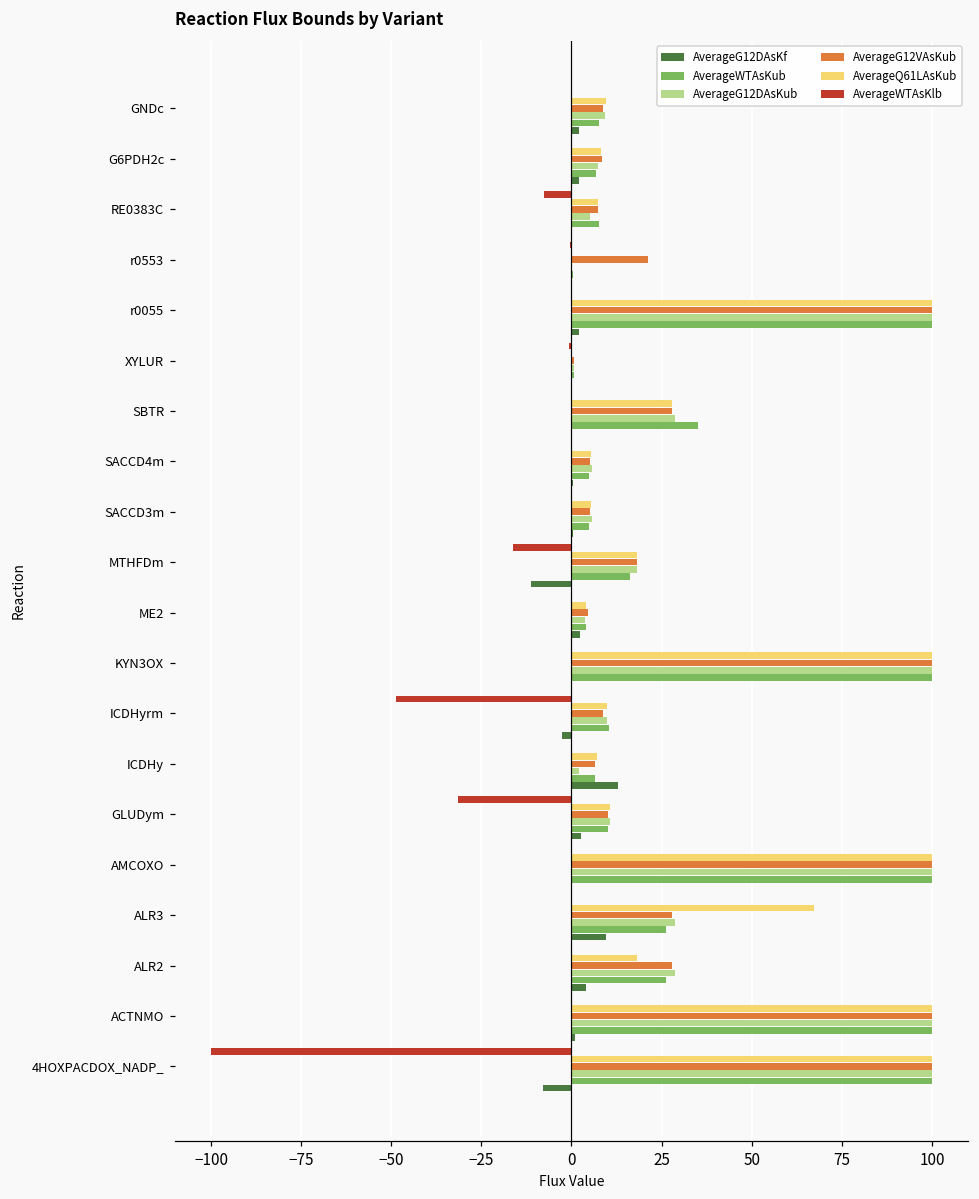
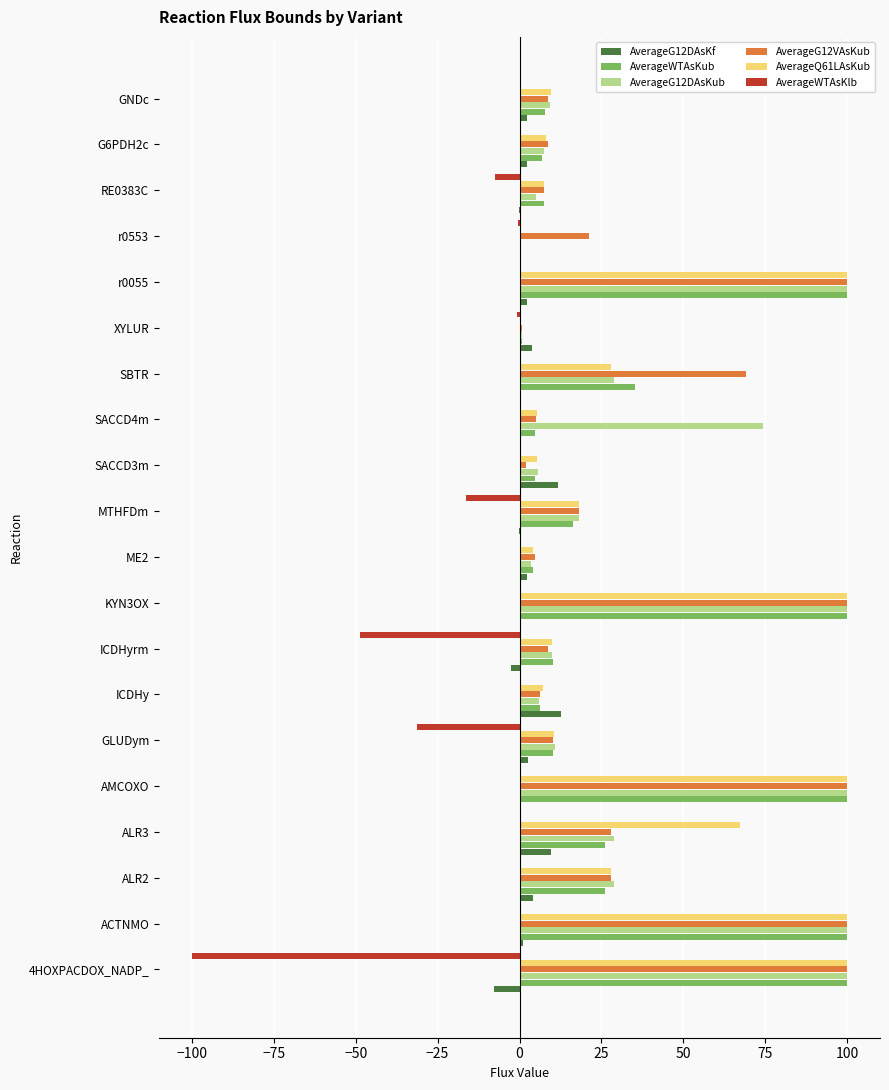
  {
    "AverageG12DAsKf": {
      "GNDc": 2,
      "G6PDH2c": 2,
      "r0055": 2,
-     "XYLUR": 0,
-     "SACCD3m": 0,
-     "MTHFDm": -11,
+     "XYLUR": 4,
+     "SACCD3m": 12,
+     "MTHFDm": 0,
      "ME2": 2,
      "ICDHyrm": -3,
      "ICDHy": 13,
      "GLUDym": 3,
      "ALR3": 10,
      "ALR2": 4,
      "ACTNMO": 1,
      "4HOXPACDOX_NADP_": -8
    },
    "AverageWTAsKub": {
      "GNDc": 8,
      "G6PDH2c": 7,
      "RE0383C": 8,
      "r0055": 100,
      "SBTR": 35,
      "SACCD4m": 5,
      "SACCD3m": 5,
      "MTHFDm": 16,
      "ME2": 4,
      "KYN3OX": 100,
      "ICDHyrm": 10,
      "ICDHy": 6,
      "GLUDym": 10,
      "AMCOXO": 100,
      "ALR3": 26,
      "ALR2": 26,
      "ACTNMO": 100,
      "4HOXPACDOX_NADP_": 100
    },
    "AverageG12DAsKub": {
      "GNDc": 9,
      "G6PDH2c": 7,
      "RE0383C": 5,
      "r0055": 100,
      "XYLUR": 1,
      "SBTR": 29,
-     "SACCD4m": 6,
+     "SACCD4m": 74,
      "SACCD3m": 6,
      "MTHFDm": 18,
      "ME2": 4,
      "KYN3OX": 100,
      "ICDHyrm": 10,
-     "ICDHy": 2,
+     "ICDHy": 6,
      "GLUDym": 11,
      "AMCOXO": 100,
      "ALR3": 29,
      "ALR2": 29,
      "ACTNMO": 100,
      "4HOXPACDOX_NADP_": 100
    },
    "AverageG12VAsKub": {
      "GNDc": 9,
      "G6PDH2c": 9,
      "RE0383C": 7,
      "r0553": 21,
      "r0055": 100,
-     "SBTR": 28,
+     "SBTR": 69,
      "SACCD4m": 5,
-     "SACCD3m": 5,
+     "SACCD3m": 2,
      "MTHFDm": 18,
      "ME2": 5,
      "KYN3OX": 100,
      "ICDHyrm": 9,
      "ICDHy": 6,
      "GLUDym": 10,
      "AMCOXO": 100,
      "ALR3": 28,
      "ALR2": 28,
      "ACTNMO": 100,
      "4HOXPACDOX_NADP_": 100
    },
    "AverageQ61LAsKub": {
      "GNDc": 9,
      "G6PDH2c": 8,
      "RE0383C": 7,
      "r0055": 100,
      "SBTR": 28,
      "SACCD4m": 5,
      "SACCD3m": 5,
      "MTHFDm": 18,
      "ME2": 4,
      "KYN3OX": 100,
      "ICDHyrm": 10,
      "ICDHy": 7,
      "GLUDym": 11,
      "AMCOXO": 100,
      "ALR3": 67,
-     "ALR2": 18,
+     "ALR2": 28,
      "ACTNMO": 100,
      "4HOXPACDOX_NADP_": 100
    },
    "AverageWTAsKlb": {
      "GNDc": 0,
      "G6PDH2c": 0,
      "RE0383C": -8,
      "r0055": 0,
      "SBTR": 0,
      "SACCD4m": 0,
      "SACCD3m": 0,
      "MTHFDm": -16,
      "ME2": 0,
      "KYN3OX": 0,
      "ICDHyrm": -49,
      "ICDHy": 0,
      "GLUDym": -31,
      "AMCOXO": 0,
      "ALR3": 0,
      "ALR2": 0,
      "ACTNMO": 0,
      "4HOXPACDOX_NADP_": -100
    }
  }
